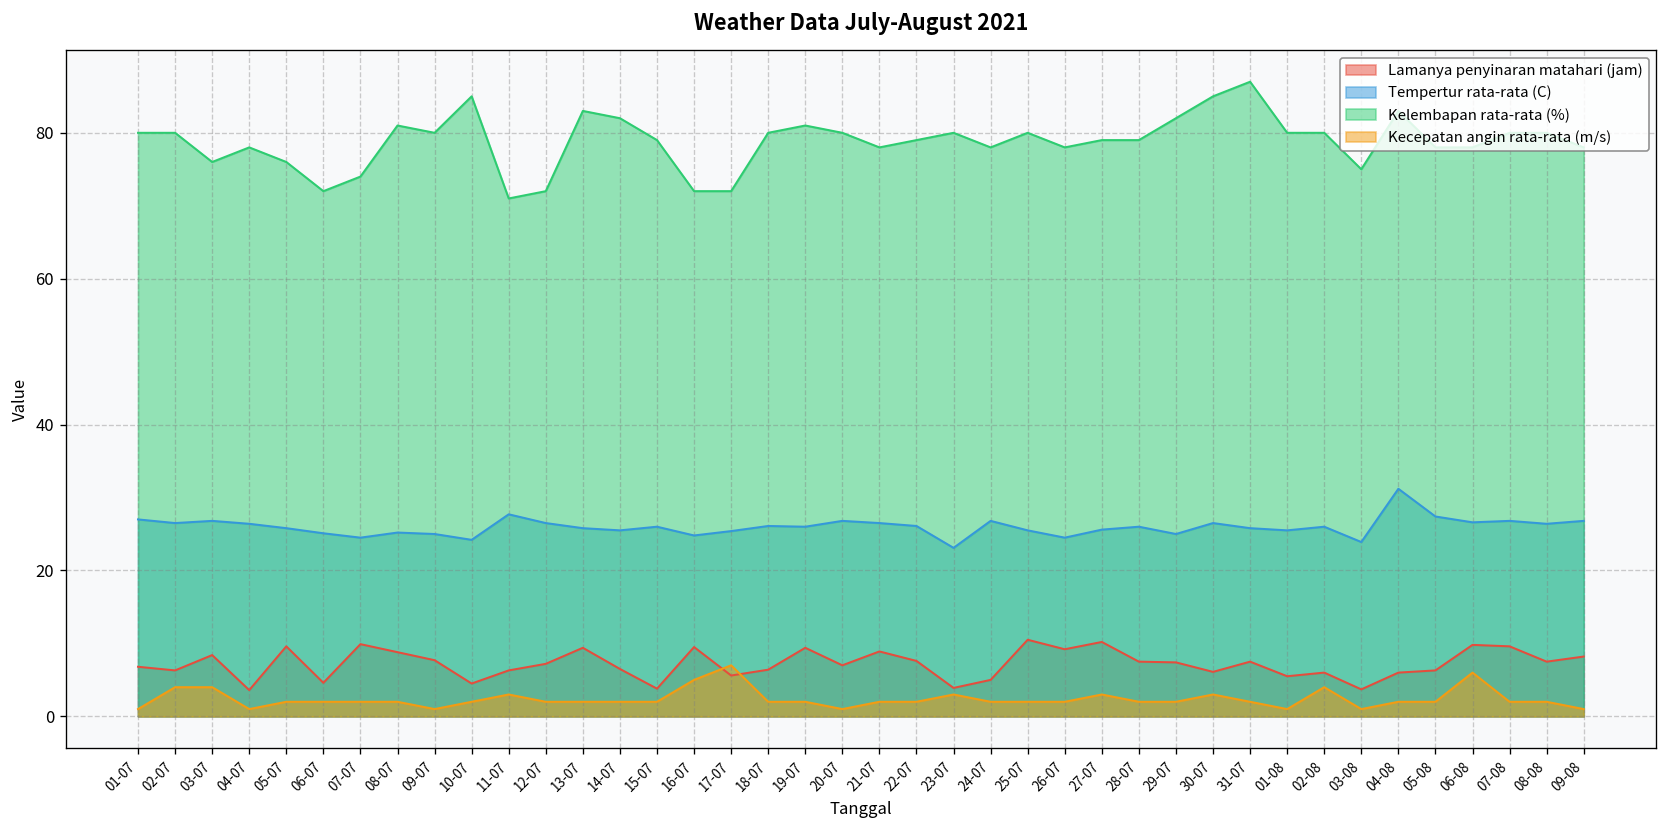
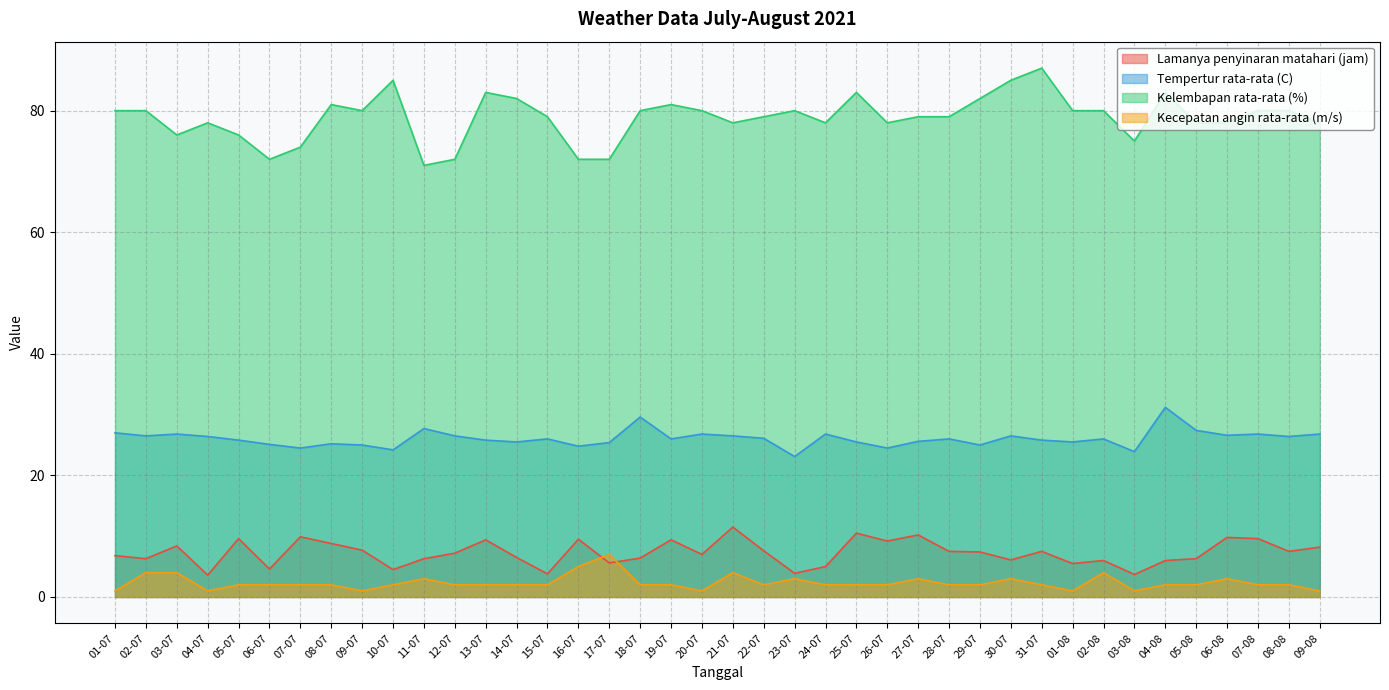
  {
    "Lamanya penyinaran matahari (jam)": {
      "01-07": 7,
      "02-07": 6,
      "03-07": 8,
      "04-07": 4,
      "05-07": 10,
      "06-07": 5,
      "07-07": 10,
      "08-07": 9,
      "09-07": 8,
      "10-07": 5,
      "11-07": 6,
      "12-07": 7,
      "13-07": 9,
      "14-07": 7,
      "15-07": 4,
      "16-07": 10,
      "17-07": 6,
      "18-07": 6,
      "19-07": 9,
      "20-07": 7,
-     "21-07": 9,
+     "21-07": 12,
      "22-07": 8,
      "23-07": 4,
      "24-07": 5,
      "25-07": 11,
      "26-07": 9,
      "27-07": 10,
      "28-07": 8,
      "29-07": 7,
      "30-07": 6,
      "31-07": 8,
      "01-08": 6,
      "02-08": 6,
      "03-08": 4,
      "04-08": 6,
      "05-08": 6,
      "06-08": 10,
      "07-08": 10,
      "08-08": 8,
      "09-08": 8
    },
    "Tempertur rata-rata (C)": {
      "01-07": 27,
      "02-07": 27,
      "03-07": 27,
      "04-07": 26,
      "05-07": 26,
      "06-07": 25,
      "07-07": 25,
      "08-07": 25,
      "09-07": 25,
      "10-07": 24,
      "11-07": 28,
      "12-07": 27,
      "13-07": 26,
      "14-07": 26,
      "15-07": 26,
      "16-07": 25,
      "17-07": 25,
-     "18-07": 26,
+     "18-07": 30,
      "19-07": 26,
      "20-07": 27,
      "21-07": 27,
      "22-07": 26,
      "23-07": 23,
      "24-07": 27,
      "25-07": 26,
      "26-07": 25,
      "27-07": 26,
      "28-07": 26,
      "29-07": 25,
      "30-07": 27,
      "31-07": 26,
      "01-08": 26,
      "02-08": 26,
      "03-08": 24,
      "04-08": 31,
      "05-08": 27,
      "06-08": 27,
      "07-08": 27,
      "08-08": 26,
      "09-08": 27
    },
    "Kelembapan rata-rata (%)": {
      "01-07": 80,
      "02-07": 80,
      "03-07": 76,
      "04-07": 78,
      "05-07": 76,
      "06-07": 72,
      "07-07": 74,
      "08-07": 81,
      "09-07": 80,
      "10-07": 85,
      "11-07": 71,
      "12-07": 72,
      "13-07": 83,
      "14-07": 82,
      "15-07": 79,
      "16-07": 72,
      "17-07": 72,
      "18-07": 80,
      "19-07": 81,
      "20-07": 80,
      "21-07": 78,
      "22-07": 79,
      "23-07": 80,
      "24-07": 78,
-     "25-07": 80,
+     "25-07": 83,
      "26-07": 78,
      "27-07": 79,
      "28-07": 79,
      "29-07": 82,
      "30-07": 85,
      "31-07": 87,
      "01-08": 80,
      "02-08": 80,
      "03-08": 75
    },
    "Kecepatan angin rata-rata (m/s)": {
      "01-07": 1,
      "02-07": 4,
      "03-07": 4,
      "04-07": 1,
      "05-07": 2,
      "06-07": 2,
      "07-07": 2,
      "08-07": 2,
      "09-07": 1,
      "10-07": 2,
      "11-07": 3,
      "12-07": 2,
      "13-07": 2,
      "14-07": 2,
      "15-07": 2,
      "16-07": 5,
      "17-07": 7,
      "18-07": 2,
      "19-07": 2,
      "20-07": 1,
-     "21-07": 2,
+     "21-07": 4,
      "22-07": 2,
      "23-07": 3,
      "24-07": 2,
      "25-07": 2,
      "26-07": 2,
      "27-07": 3,
      "28-07": 2,
      "29-07": 2,
      "30-07": 3,
      "31-07": 2,
      "01-08": 1,
      "02-08": 4,
      "03-08": 1,
      "04-08": 2,
      "05-08": 2,
-     "06-08": 6,
+     "06-08": 3,
      "07-08": 2,
      "08-08": 2,
      "09-08": 1
    }
  }
